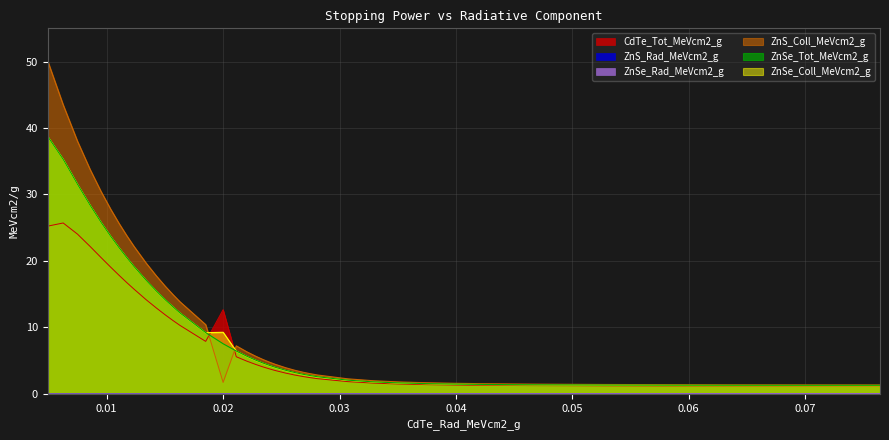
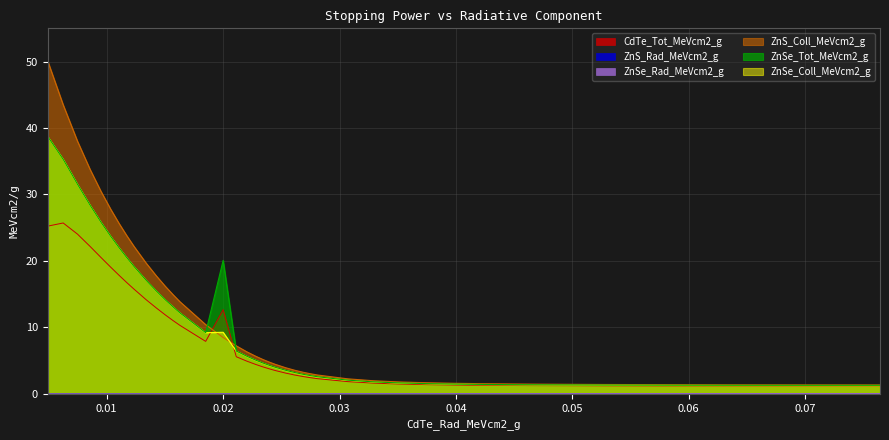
  {
    "CdTe_Tot_MeVcm2_g": {
      "0.02": 13
    },
    "ZnSe_Rad_MeVcm2_g": {
      "0.02": 0
    },
    "ZnS_Coll_MeVcm2_g": {
-     "0.02": 2
+     "0.02": 8
    },
    "ZnSe_Tot_MeVcm2_g": {
-     "0.02": 8
+     "0.02": 20
    },
    "ZnSe_Coll_MeVcm2_g": {
      "0.02": 9
    }
  }
